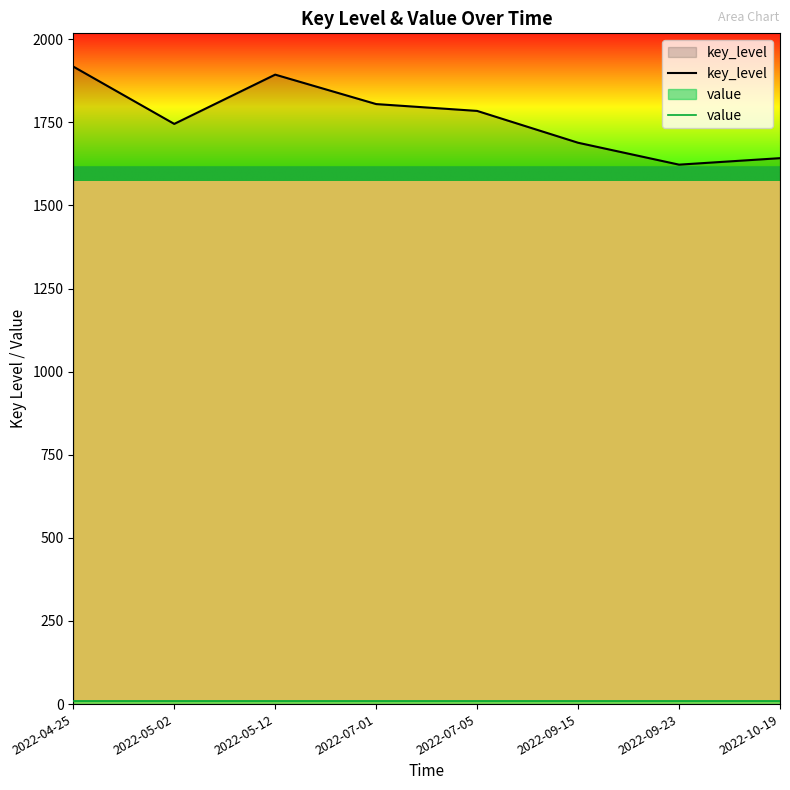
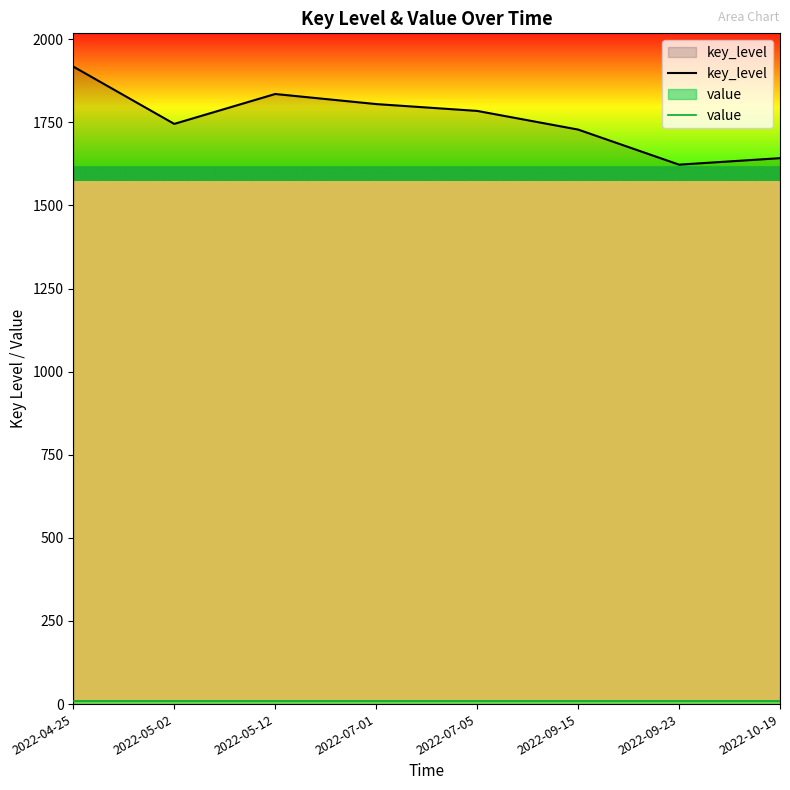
  {
    "key_level": {
      "2022-04-25": 1920,
      "2022-05-02": 1750,
-     "2022-05-12": 1890,
+     "2022-05-12": 1840,
      "2022-07-01": 1810,
      "2022-07-05": 1780,
-     "2022-09-15": 1690,
+     "2022-09-15": 1730,
      "2022-09-23": 1620,
      "2022-10-19": 1640
    },
    "value": {
      "2022-04-25": 10,
      "2022-05-02": 10,
      "2022-05-12": 10,
      "2022-07-01": 10,
      "2022-07-05": 10,
      "2022-09-15": 10,
      "2022-09-23": 10,
      "2022-10-19": 10
    }
  }
